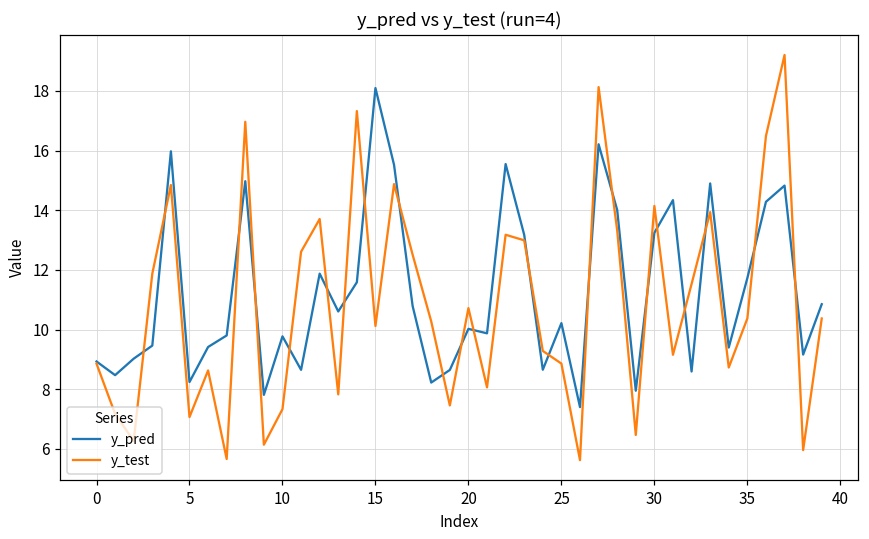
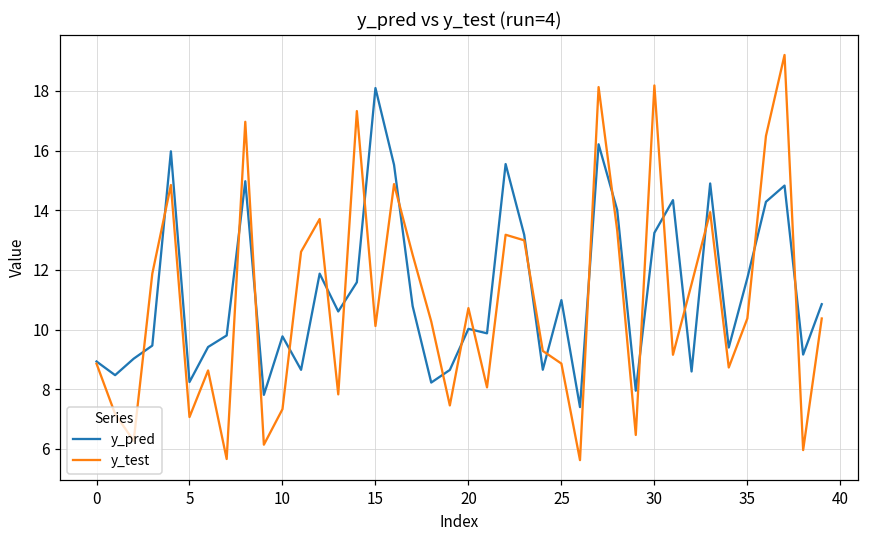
  {
    "y_pred": {
      "5": 8.2,
      "10": 9.8,
      "15": 18.1,
      "20": 10.0,
-     "25": 10.2,
+     "25": 11.0,
      "30": 13.2,
      "35": 11.7
    },
    "y_test": {
      "5": 7.1,
      "10": 7.3,
      "15": 10.1,
      "20": 10.7,
      "25": 8.9,
-     "30": 14.1,
+     "30": 18.2,
      "35": 10.4
    }
  }
